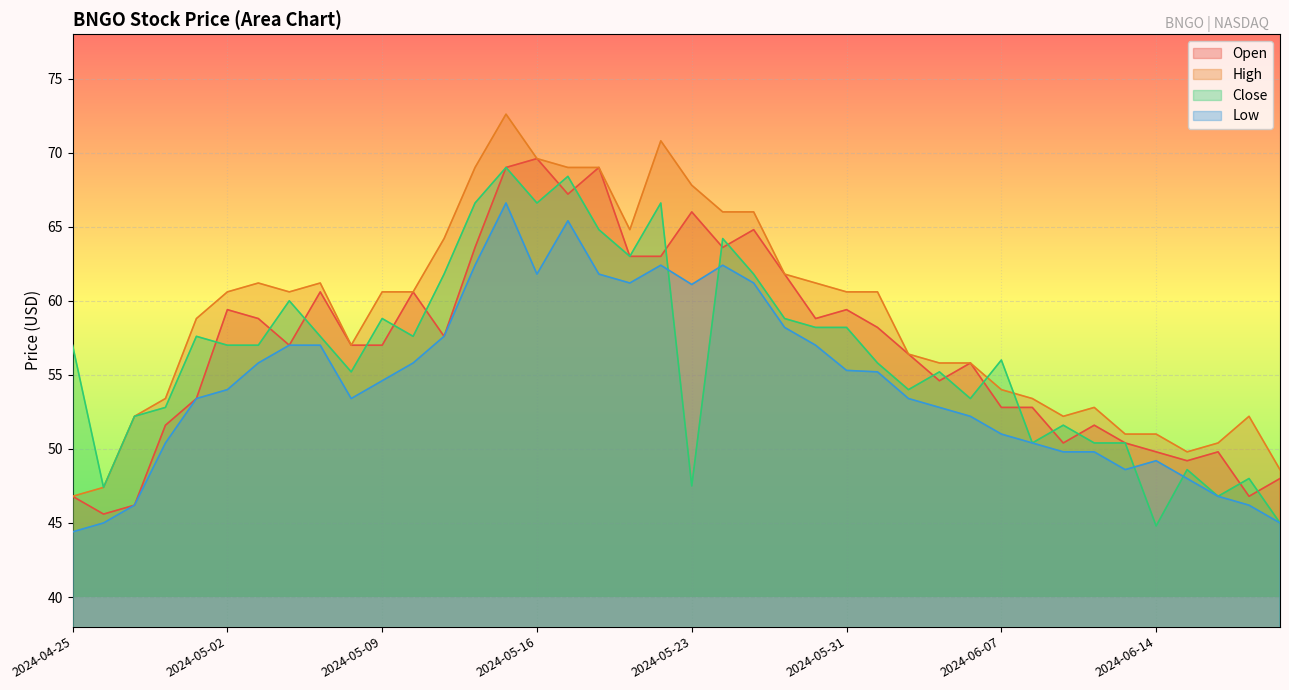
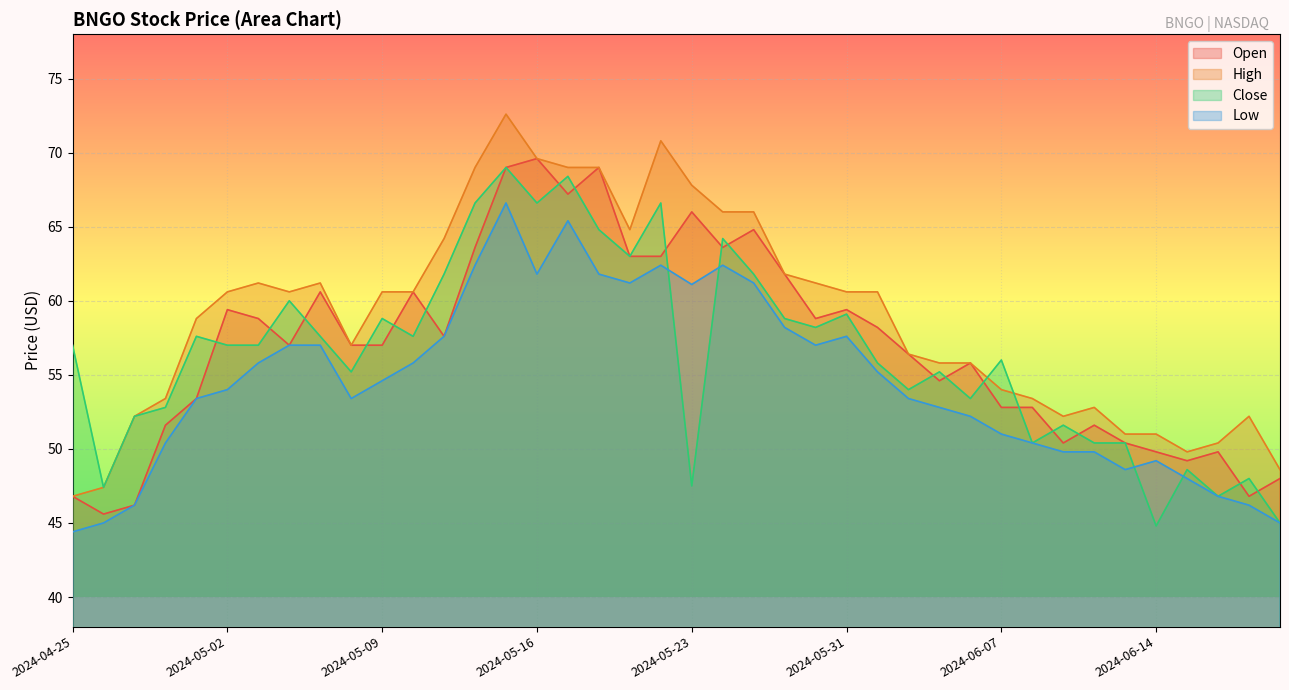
  {
    "Close": {
      "2024-04-25": 57.0,
      "2024-05-02": 57.0,
      "2024-05-09": 58.8,
      "2024-05-16": 66.6,
      "2024-05-23": 47.5,
-     "2024-05-31": 58.2,
+     "2024-05-31": 59.1,
      "2024-06-07": 56.0,
      "2024-06-14": 44.8
    },
    "Low": {
      "2024-04-25": 44.4,
      "2024-05-02": 54.0,
      "2024-05-09": 54.6,
      "2024-05-16": 61.8,
      "2024-05-23": 61.1,
-     "2024-05-31": 55.3,
+     "2024-05-31": 57.6,
      "2024-06-07": 51.0,
      "2024-06-14": 49.2
    }
  }
